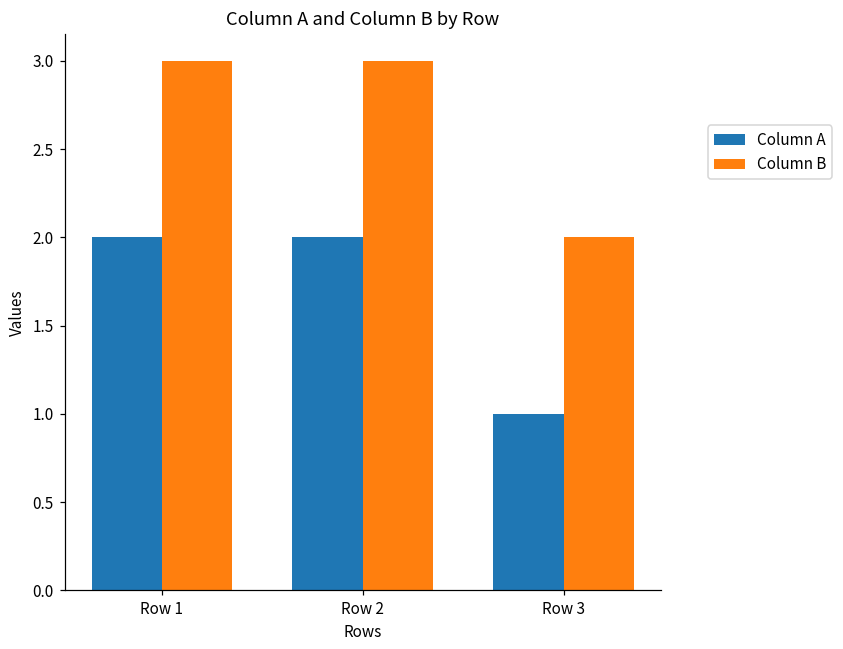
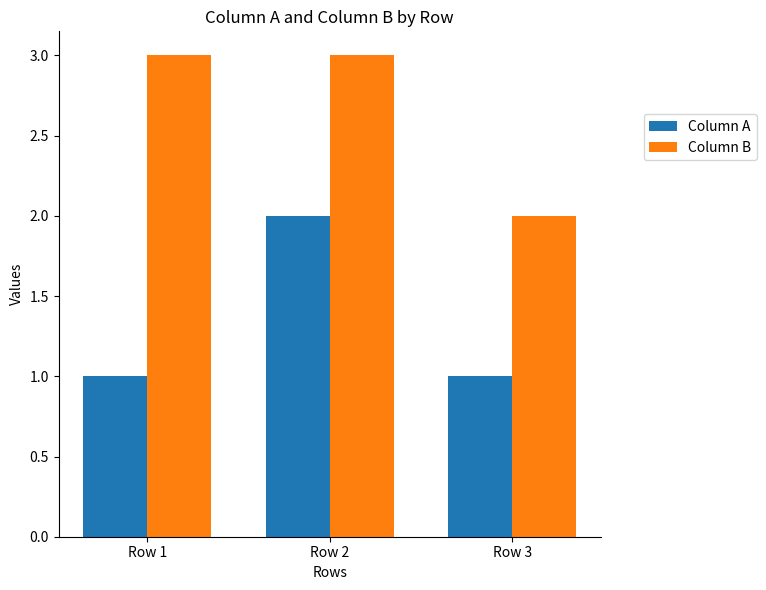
  {
    "Column A": {
-     "Row 1": 2,
+     "Row 1": 1,
      "Row 2": 2,
      "Row 3": 1
    },
    "Column B": {
      "Row 1": 3,
      "Row 2": 3,
      "Row 3": 2
    }
  }
